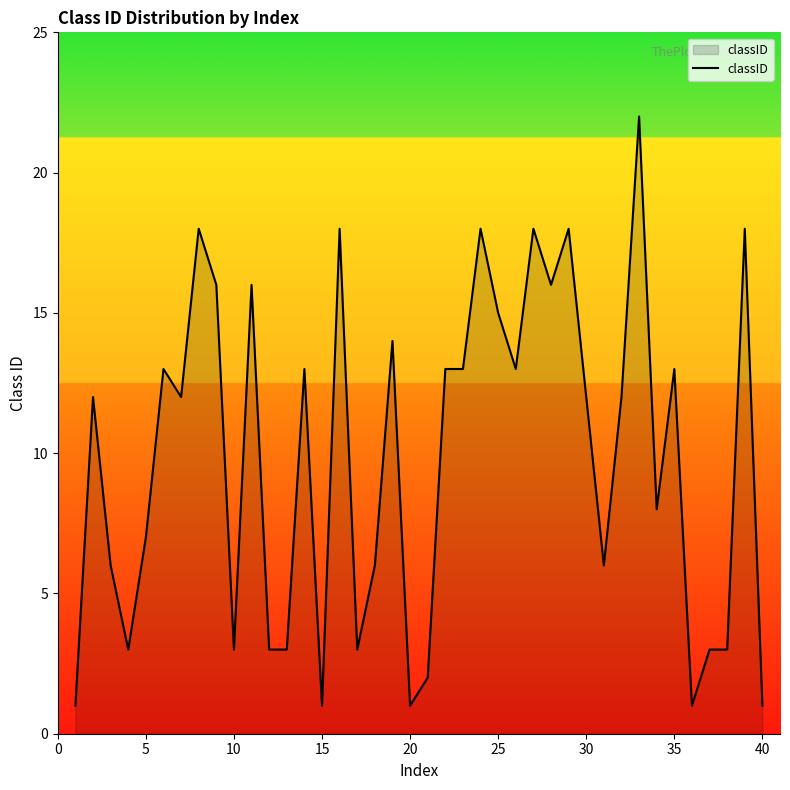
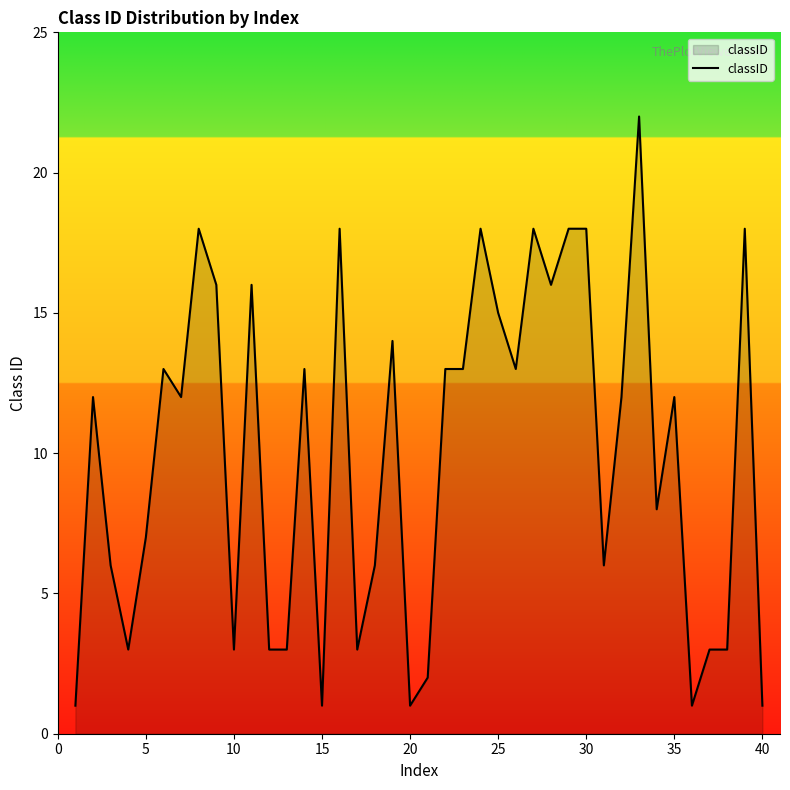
  {
    "5": 7,
    "10": 3,
    "15": 1,
    "20": 1,
    "25": 15,
-   "30": 12,
-   "35": 13,
+   "30": 18,
+   "35": 12,
    "40": 1
  }
